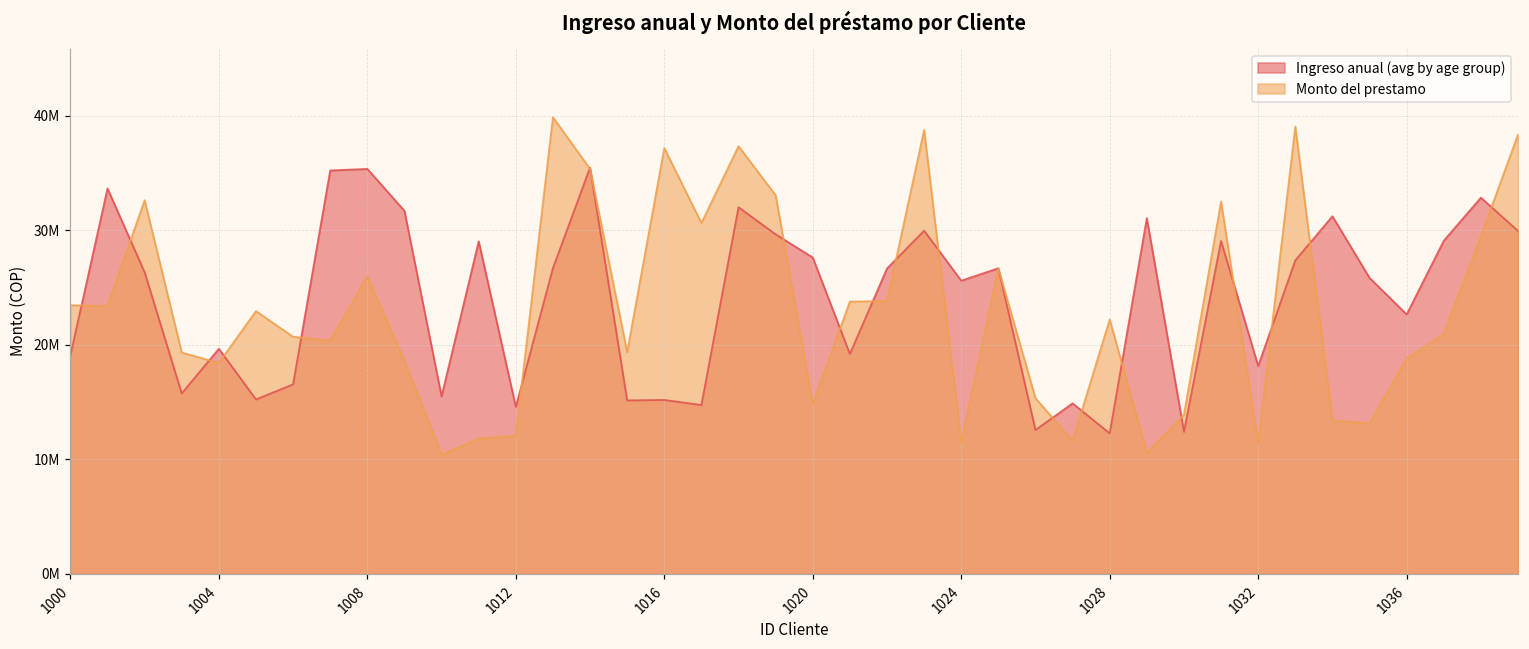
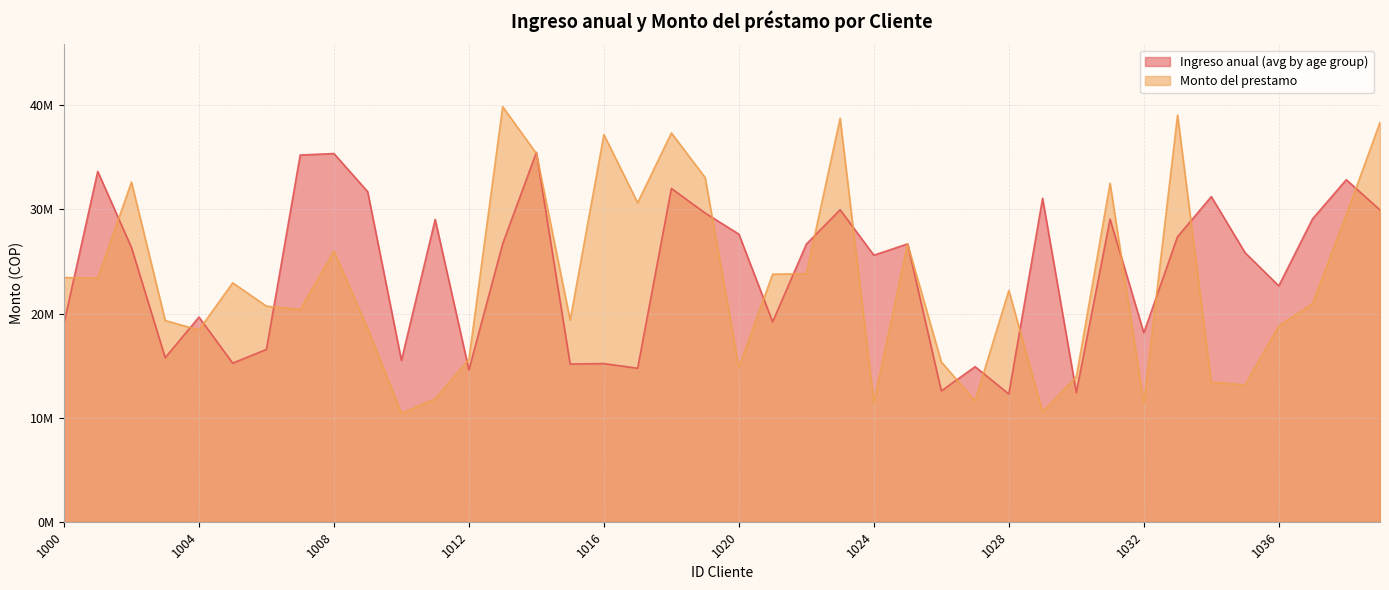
  {
    "Ingreso anual (avg by age group)": {
      "1000": 19100000,
      "1004": 19700000,
      "1008": 35400000,
      "1012": 14600000,
      "1016": 15200000,
      "1020": 27600000,
      "1024": 25600000,
      "1028": 12300000,
      "1032": 18100000,
      "1036": 22700000
    },
    "Monto del prestamo": {
      "1000": 23500000,
      "1004": 18400000,
      "1008": 26000000,
-     "1012": 12100000,
+     "1012": 15600000,
      "1016": 37200000,
      "1020": 14800000,
      "1024": 11500000,
      "1028": 22200000,
      "1032": 11400000,
      "1036": 18800000
    }
  }
